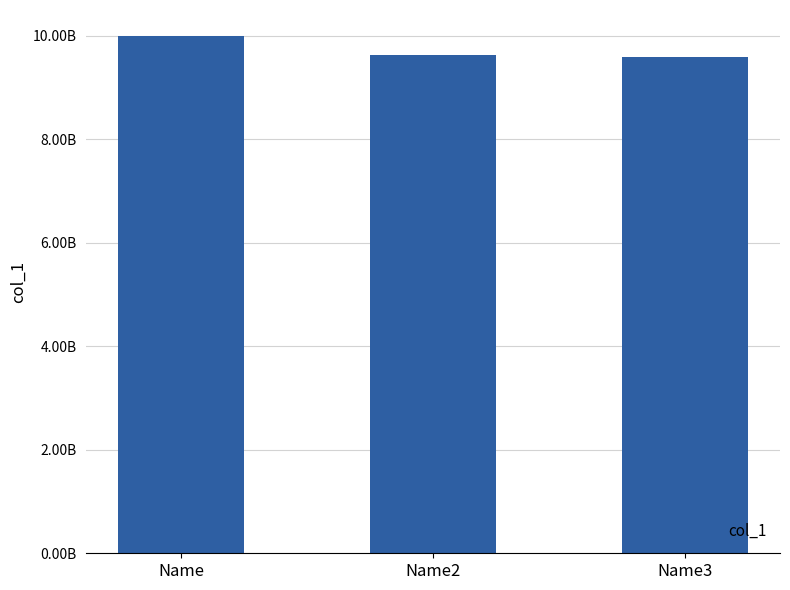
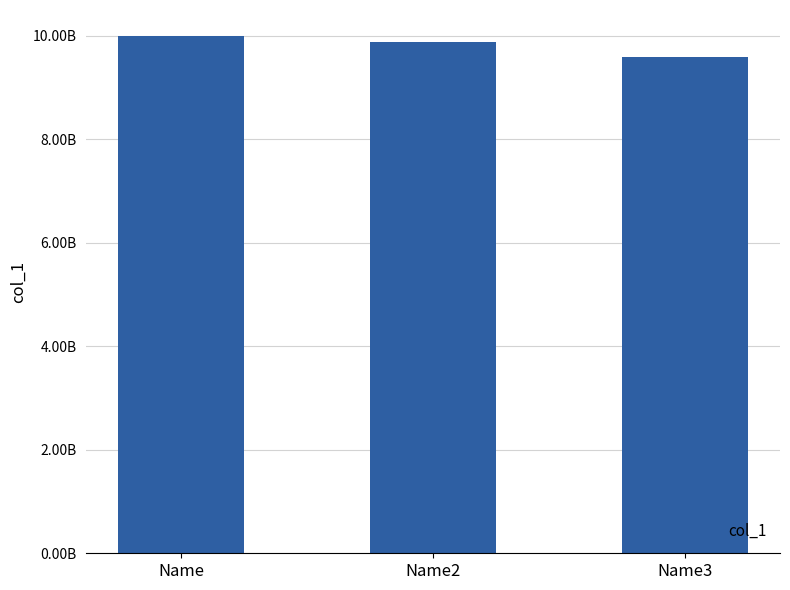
  {
    "Name": 10000000000,
-   "Name2": 9600000000,
+   "Name2": 9900000000,
    "Name3": 9600000000
  }
